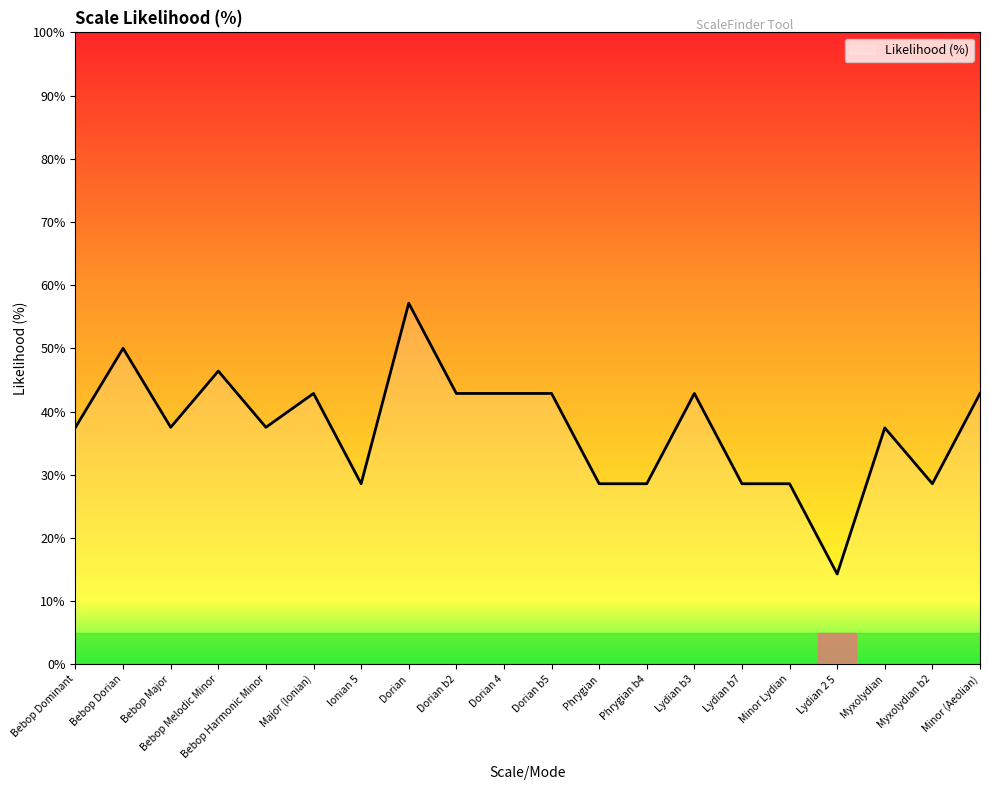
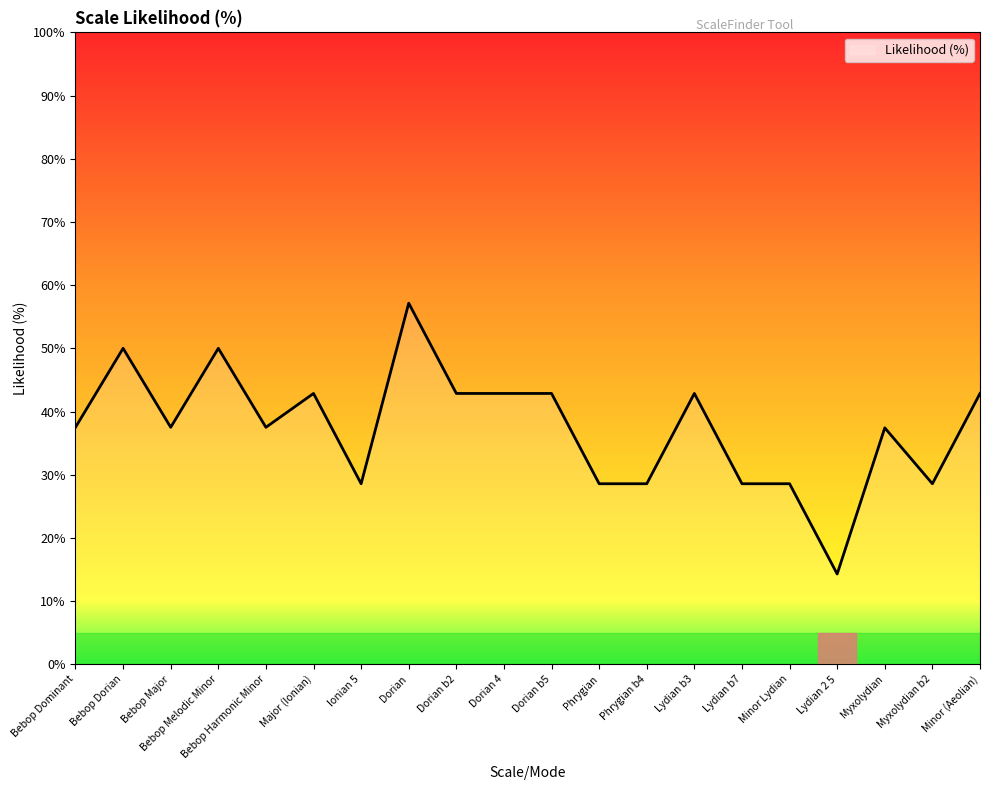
  {
    "Bebop Dominant": "38%",
    "Bebop Dorian": "50%",
    "Bebop Major": "38%",
-   "Bebop Melodic Minor": "46%",
+   "Bebop Melodic Minor": "50%",
    "Bebop Harmonic Minor": "38%",
    "Major (Ionian)": "43%",
    "Ionian 5": "29%",
    "Dorian": "57%",
    "Dorian b2": "43%",
    "Dorian 4": "43%",
    "Dorian b5": "43%",
    "Phrygian": "29%",
    "Phrygian b4": "29%",
    "Lydian b3": "43%",
    "Lydian b7": "29%",
    "Minor Lydian": "29%",
    "Lydian 2 5": "14%",
    "Myxolydian": "37%",
    "Myxolydian b2": "29%",
    "Minor (Aeolian)": "43%"
  }
